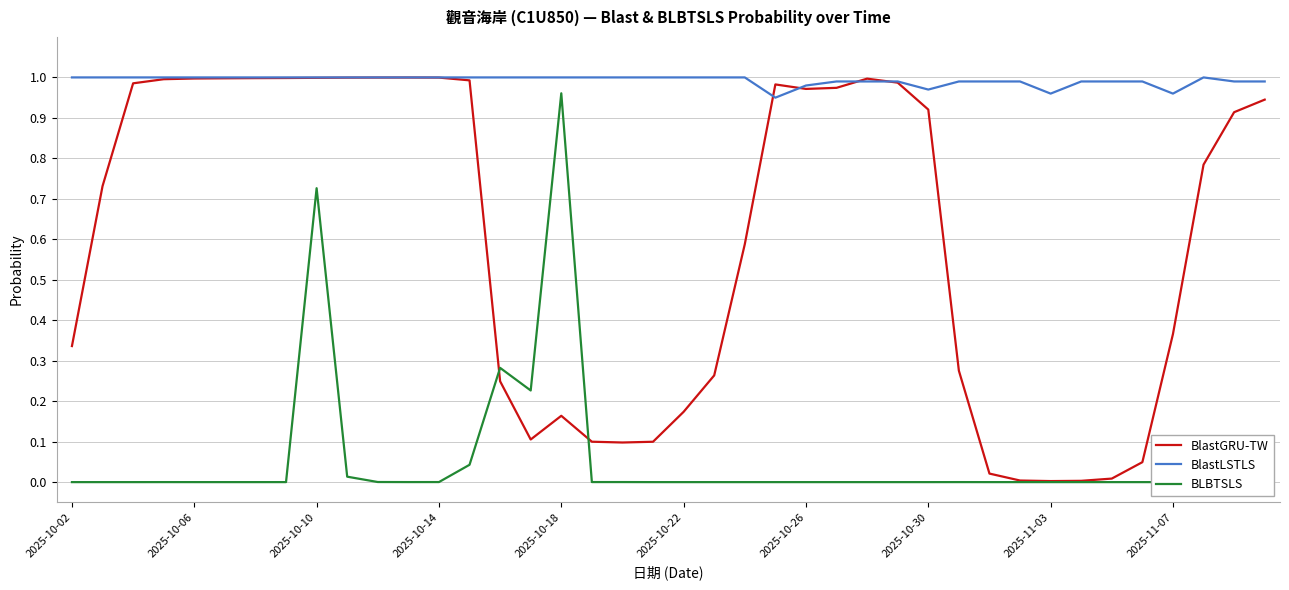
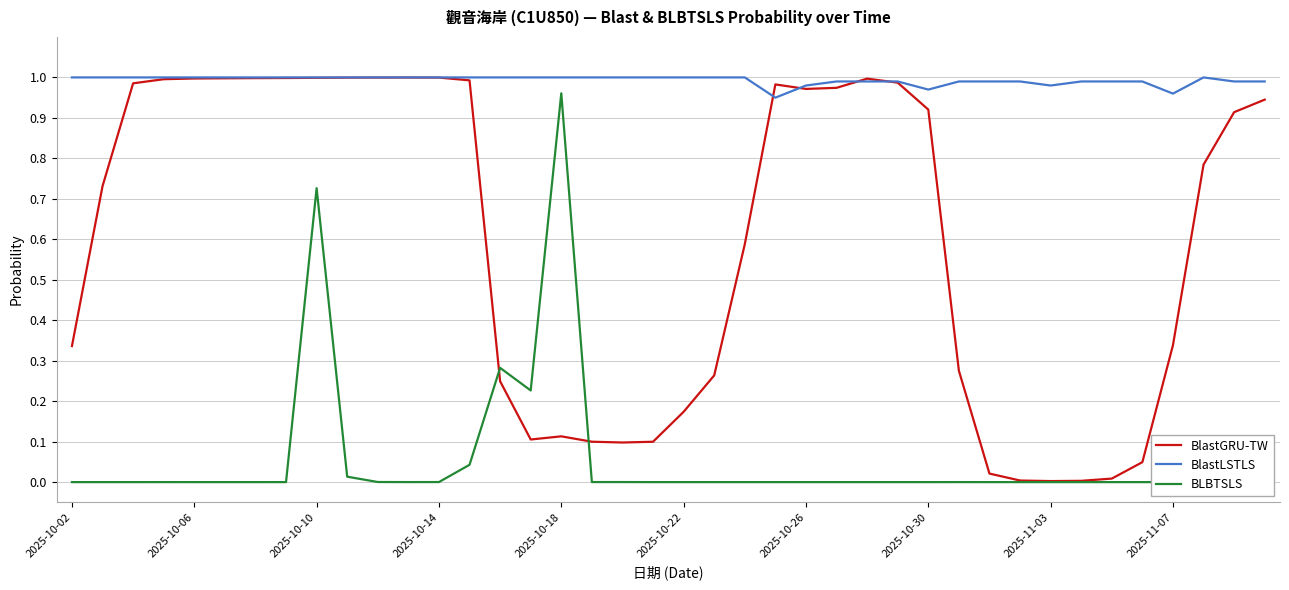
  {
    "BlastGRU-TW": {
      "2025-10-02": 0.34,
-     "2025-10-18": 0.16,
+     "2025-10-18": 0.11,
      "2025-10-22": 0.17,
      "2025-10-26": 0.97,
      "2025-10-30": 0.92,
-     "2025-11-07": 0.37
+     "2025-11-07": 0.34
    },
    "BlastLSTLS": {
      "2025-10-02": 1.00,
      "2025-10-18": 1.00,
      "2025-10-22": 1.00,
      "2025-10-26": 0.98,
      "2025-10-30": 0.97,
-     "2025-11-03": 0.96,
+     "2025-11-03": 0.98,
      "2025-11-07": 0.96
    },
    "BLBTSLS": {
      "2025-10-02": 0.00,
      "2025-10-06": 0.00,
      "2025-10-10": 0.73,
      "2025-10-14": 0.00,
      "2025-10-18": 0.96,
      "2025-10-22": 0.00,
      "2025-10-26": 0.00,
      "2025-10-30": 0.00
    }
  }
